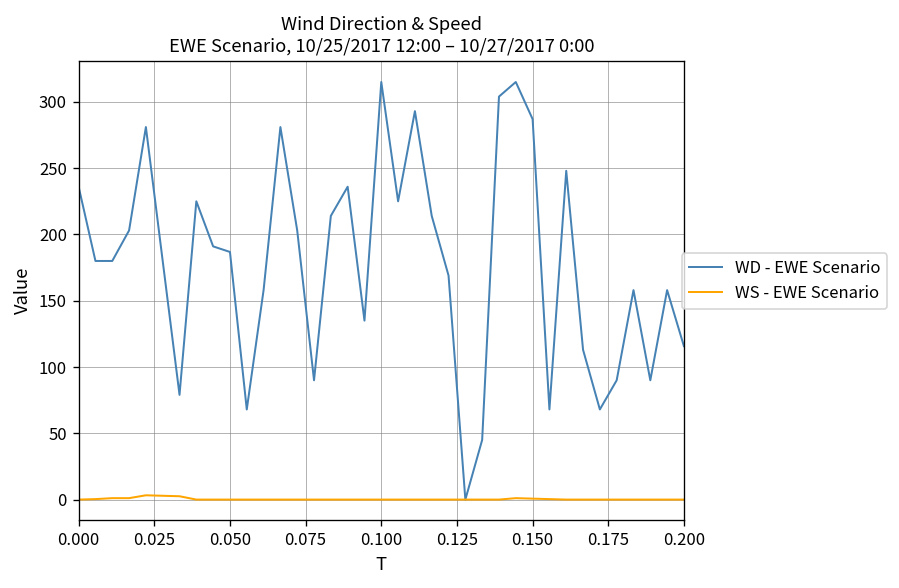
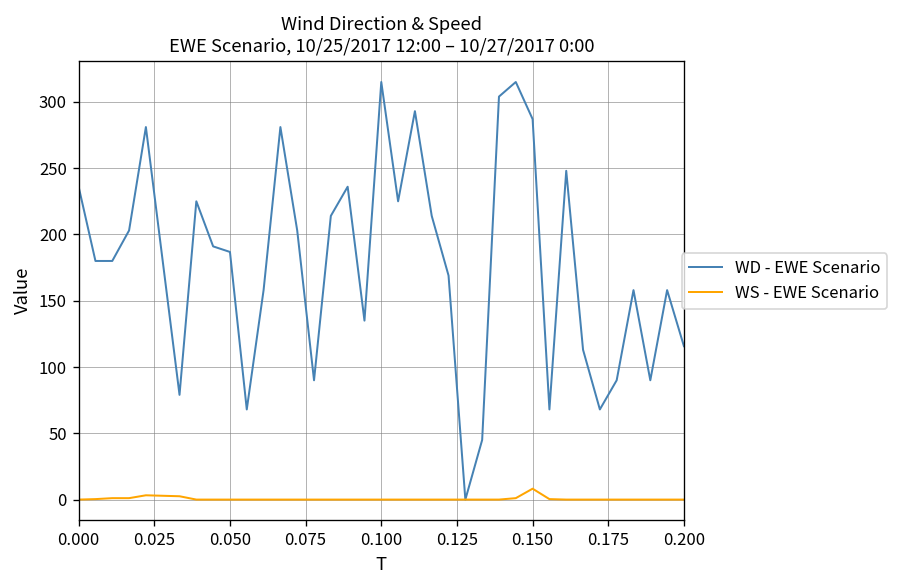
  {
    "WD - EWE Scenario": {
      "0.000": 236,
      "0.050": 187,
      "0.100": 315,
      "0.150": 287,
      "0.200": 116
    },
    "WS - EWE Scenario": {
      "0.000": 0,
      "0.050": 0,
      "0.100": 0,
-     "0.150": 1,
+     "0.150": 8,
      "0.200": 0
    }
  }
